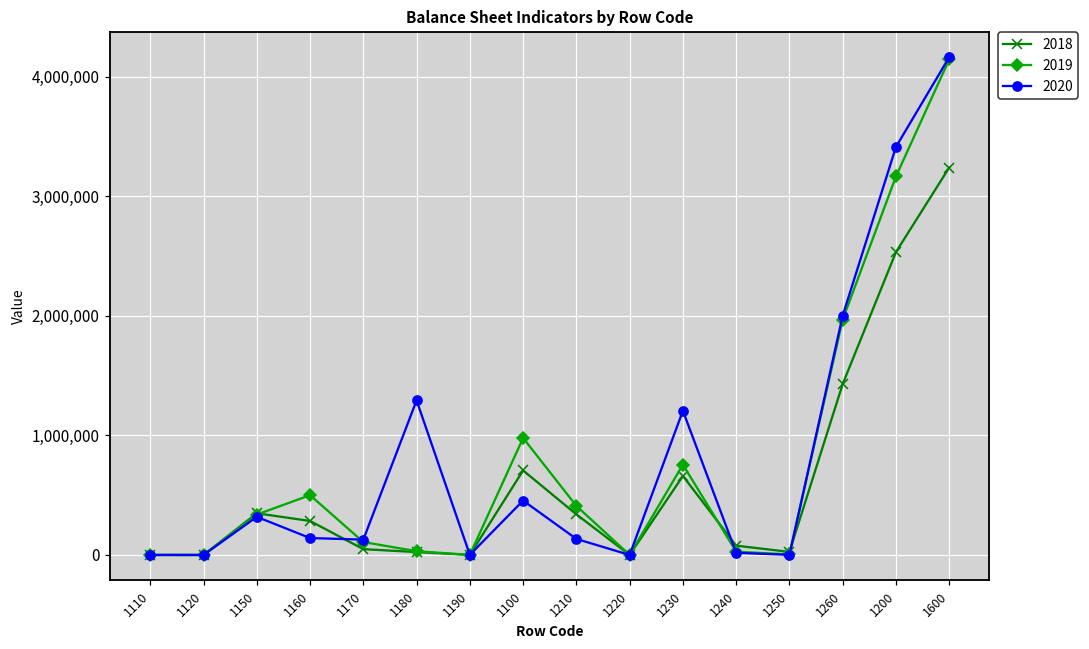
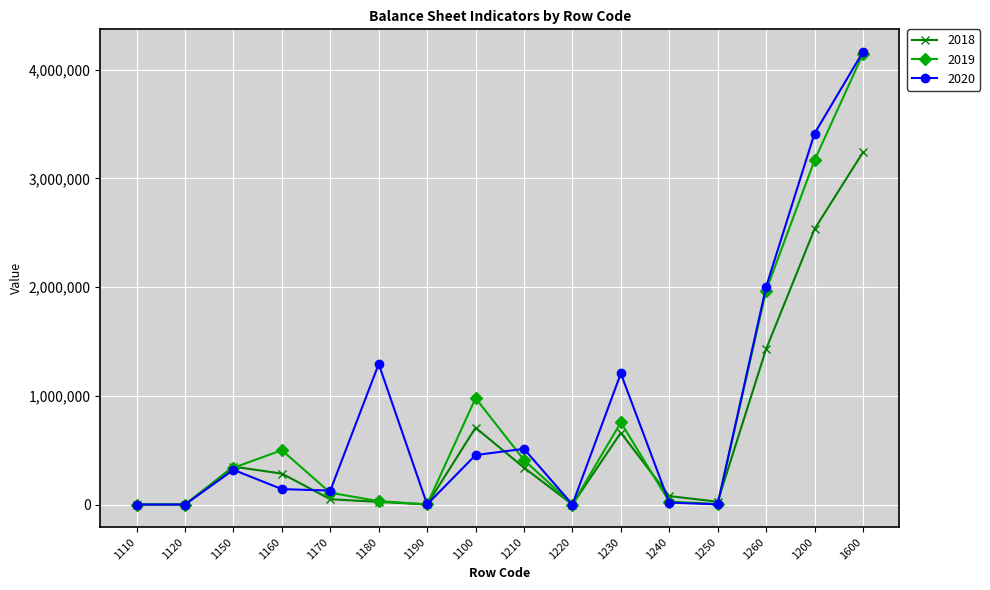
  {
    "2020": {
      "1160": "140,000",
      "1180": "1,290,000",
      "1100": "450,000",
-     "1210": "130,000",
+     "1210": "510,000",
      "1230": "1,210,000",
      "1260": "2,000,000",
      "1200": "3,410,000"
    }
  }
